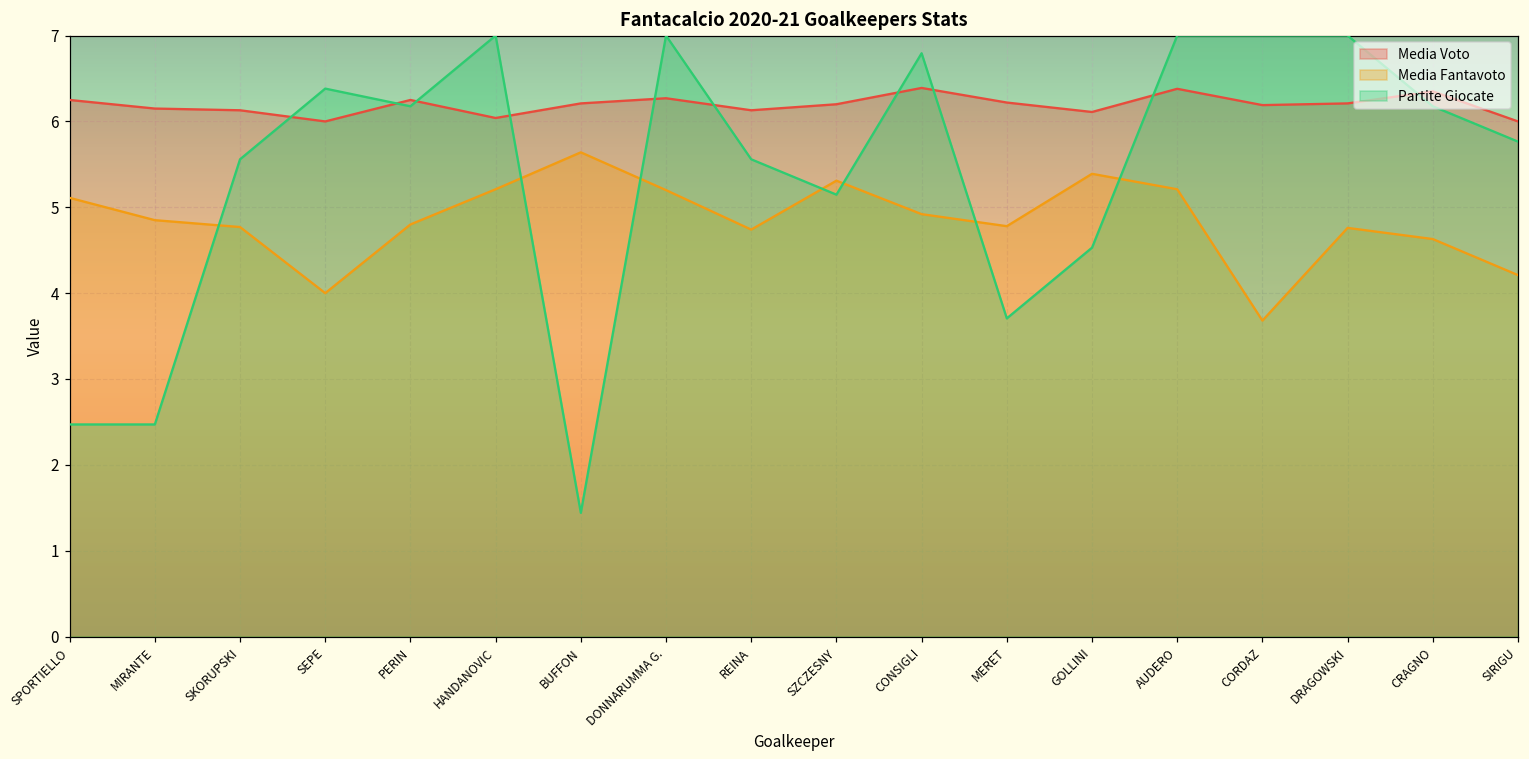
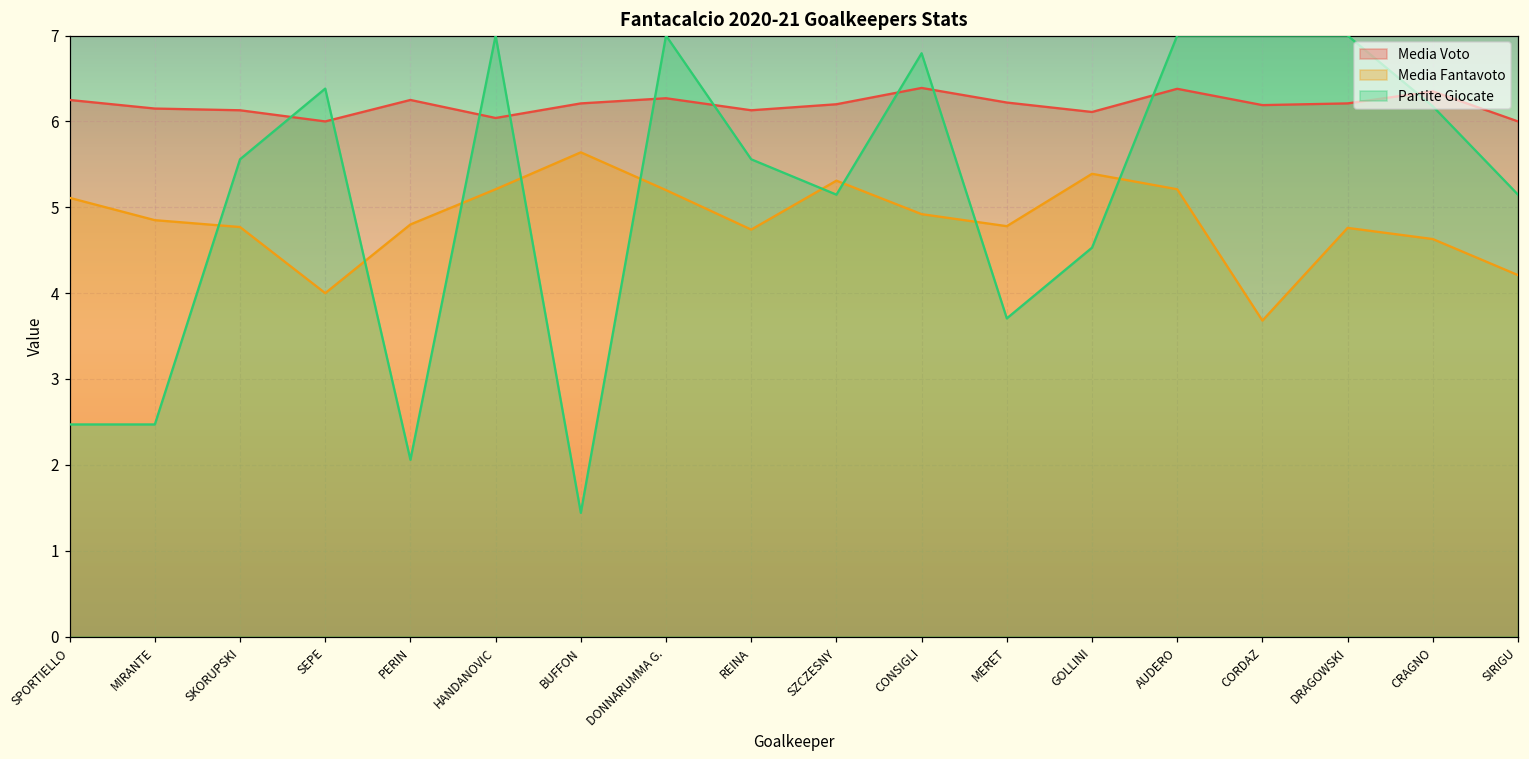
  {
    "Partite Giocate": {
      "SPORTIELLO": 2.5,
      "MIRANTE": 2.5,
      "SKORUPSKI": 5.6,
      "SEPE": 6.4,
-     "PERIN": 6.2,
+     "PERIN": 2.1,
      "HANDANOVIC": 7.0,
      "BUFFON": 1.4,
      "DONNARUMMA G.": 7.0,
      "REINA": 5.6,
      "SZCZESNY": 5.1,
      "CONSIGLI": 6.8,
      "MERET": 3.7,
      "GOLLINI": 4.5,
      "AUDERO": 7.0,
      "CORDAZ": 7.0,
      "DRAGOWSKI": 7.0,
-     "SIRIGU": 5.8
+     "SIRIGU": 5.1
    }
  }
